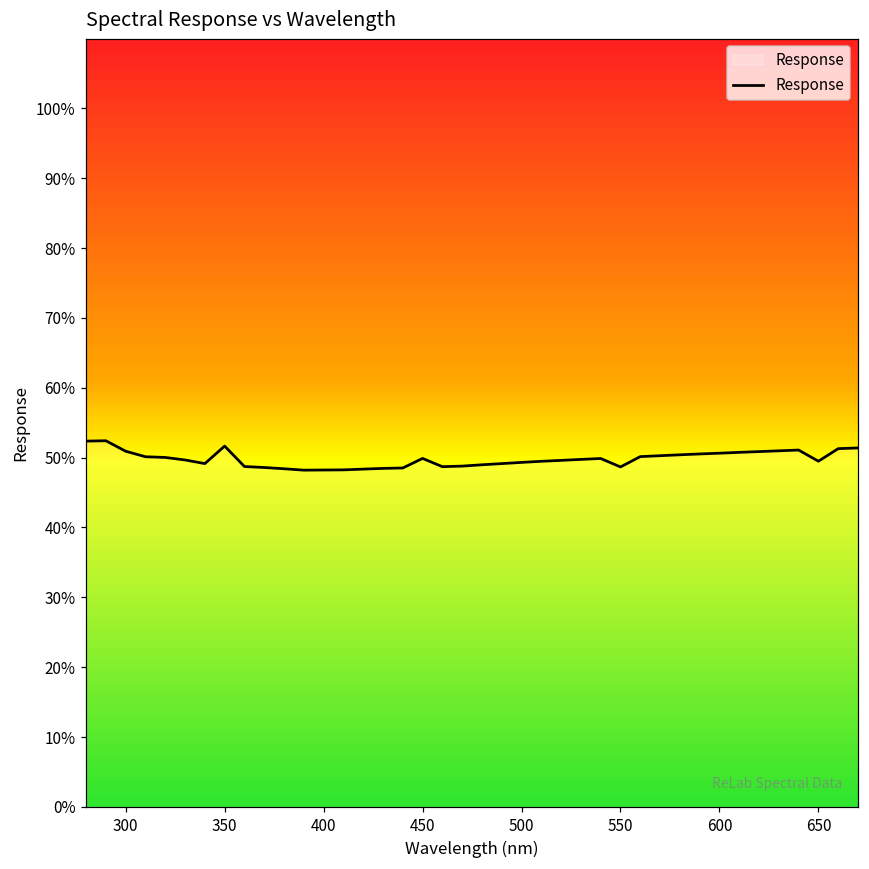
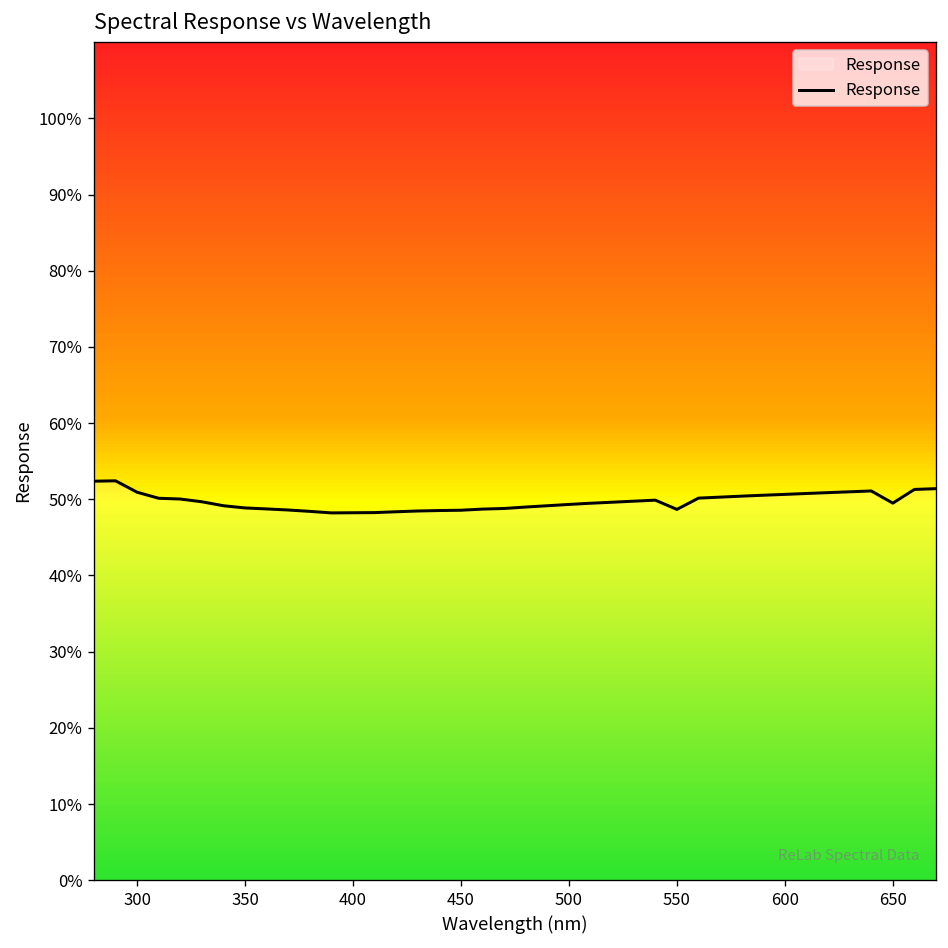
  {
    "300": "51%",
-   "350": "52%",
+   "350": "49%",
    "400": "48%",
-   "450": "50%",
+   "450": "49%",
    "500": "49%",
    "550": "49%",
    "600": "51%",
    "650": "49%"
  }
